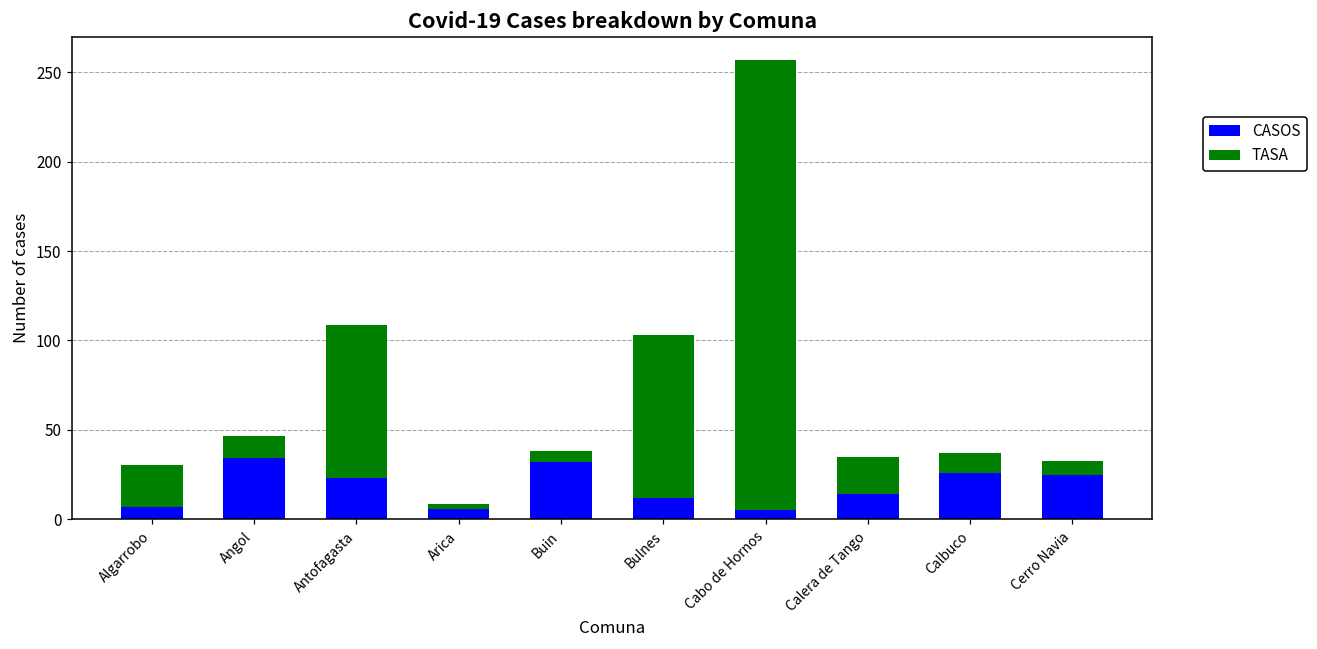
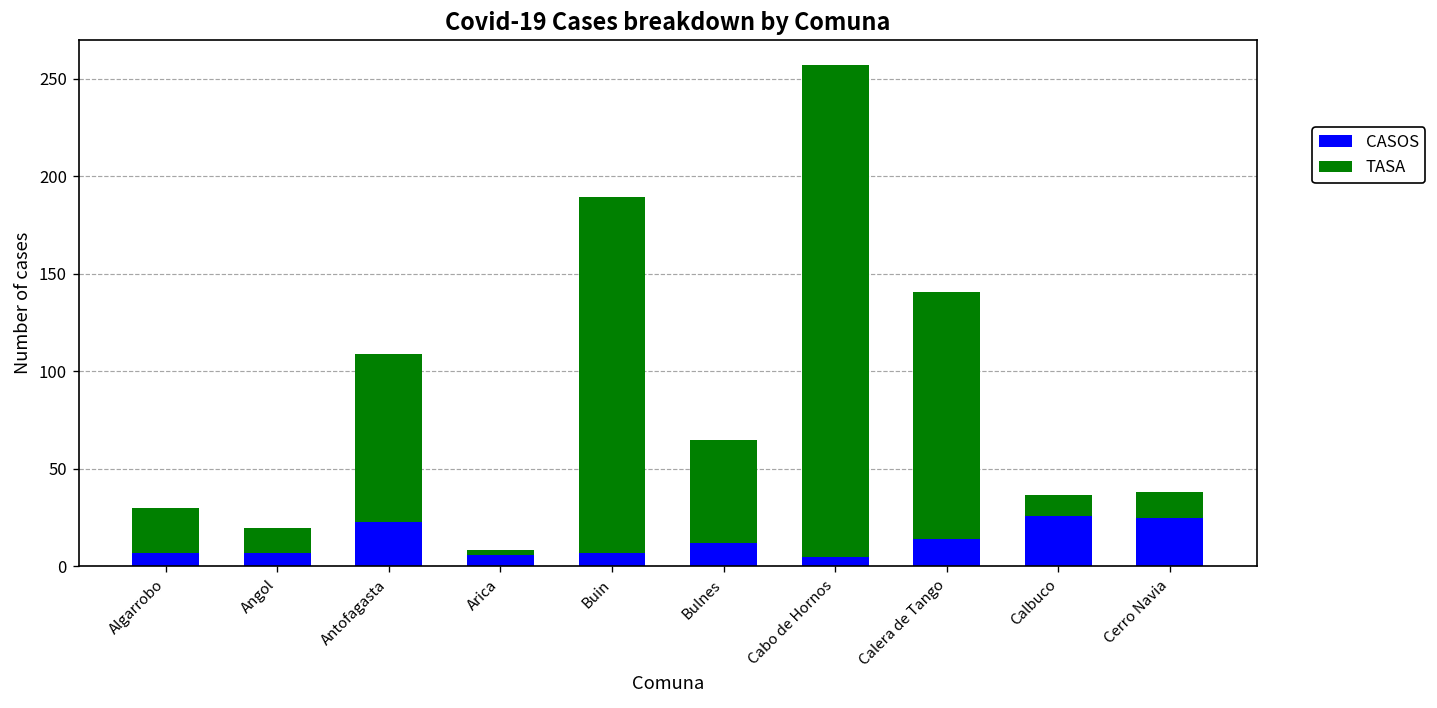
  {
    "CASOS": {
      "Algarrobo": 7,
-     "Angol": 34,
+     "Angol": 7,
      "Antofagasta": 23,
      "Arica": 6,
-     "Buin": 32,
+     "Buin": 7,
      "Bulnes": 12,
      "Cabo de Hornos": 5,
      "Calera de Tango": 14,
      "Calbuco": 26,
      "Cerro Navia": 25
    },
    "TASA": {
      "Algarrobo": 23,
      "Angol": 13,
      "Antofagasta": 86,
      "Arica": 2,
-     "Buin": 6,
-     "Bulnes": 91,
+     "Buin": 182,
+     "Bulnes": 53,
      "Cabo de Hornos": 252,
-     "Calera de Tango": 21,
+     "Calera de Tango": 127,
      "Calbuco": 11,
-     "Cerro Navia": 8
+     "Cerro Navia": 13
    }
  }
